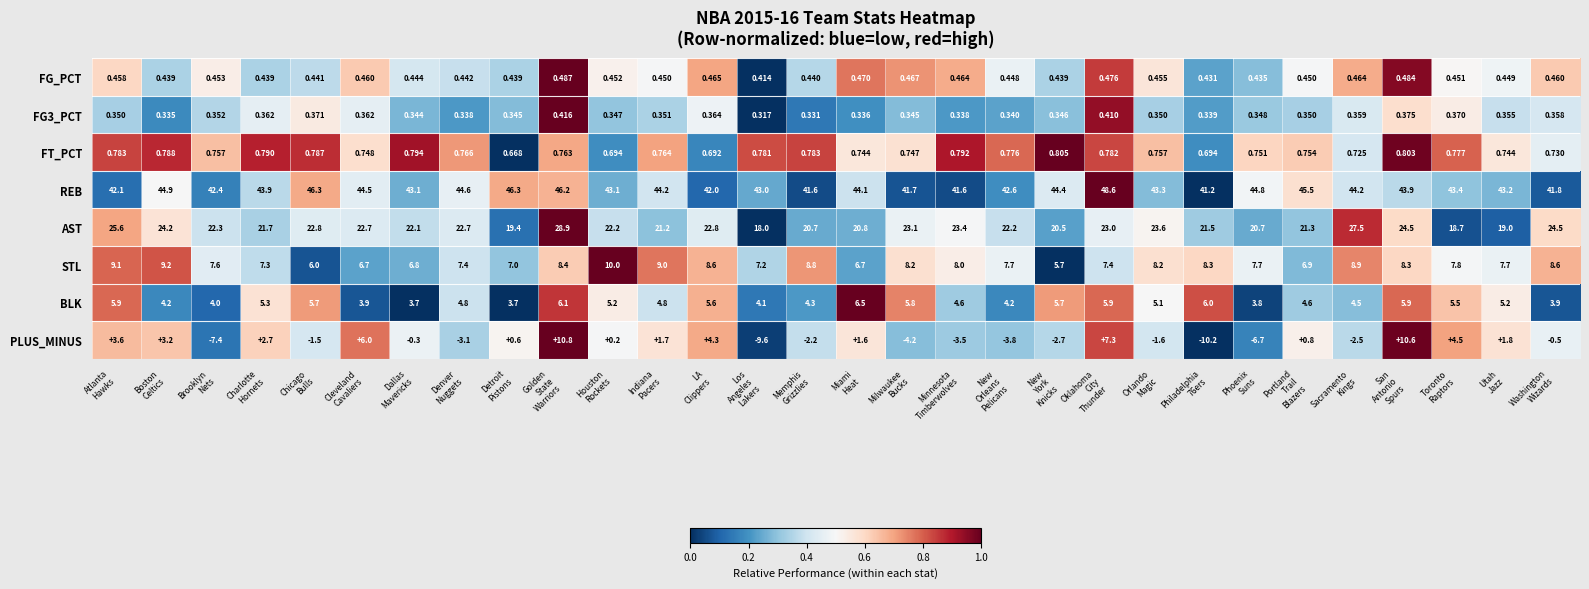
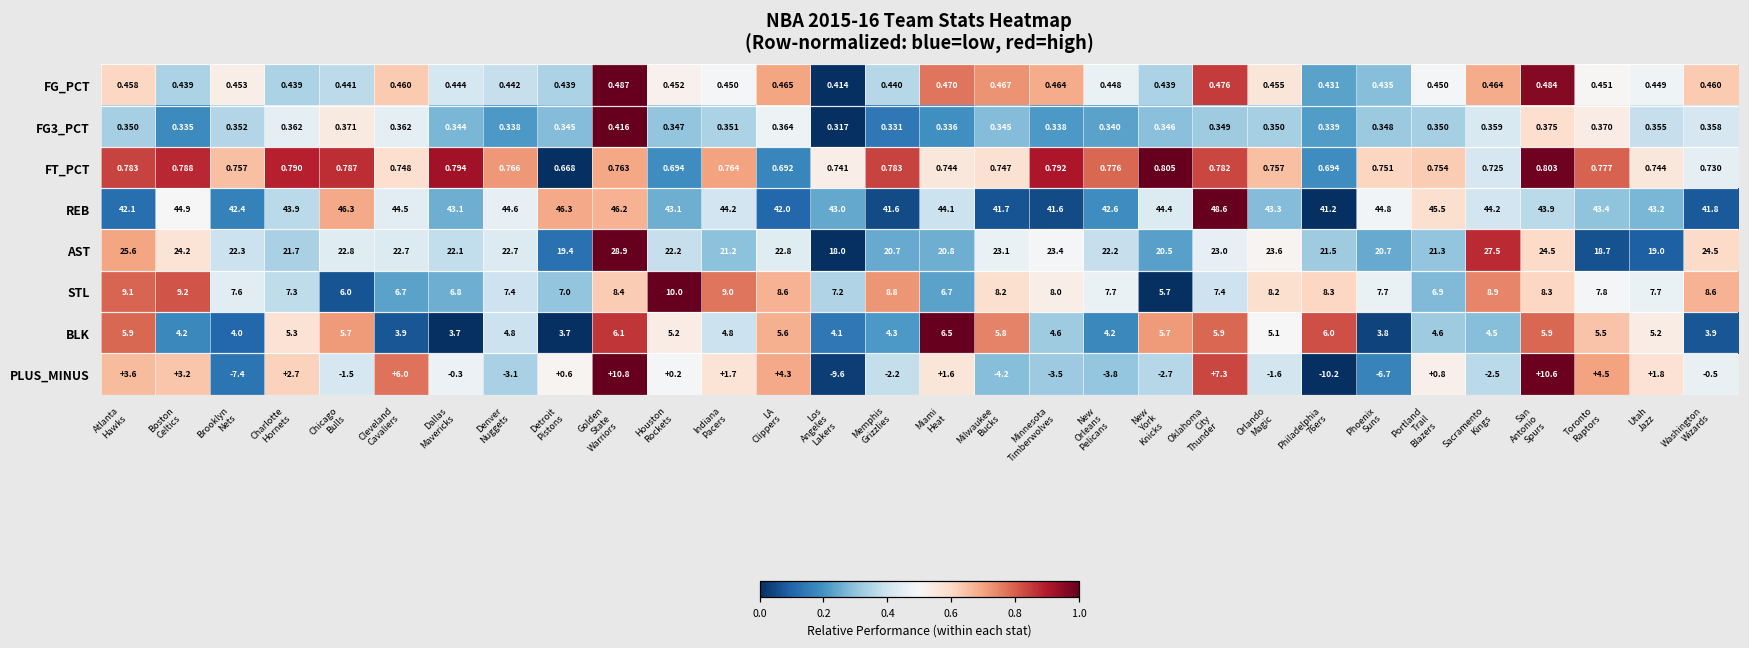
  {
    "FG3_PCT": {
      "Atlanta Hawks": 0.350,
      "Boston Celtics": 0.335,
      "Brooklyn Nets": 0.352,
      "Charlotte Hornets": 0.362,
      "Chicago Bulls": 0.371,
      "Cleveland Cavaliers": 0.362,
      "Dallas Mavericks": 0.344,
      "Denver Nuggets": 0.338,
      "Detroit Pistons": 0.345,
      "Golden State Warriors": 0.416,
      "Houston Rockets": 0.347,
      "Indiana Pacers": 0.351,
      "LA Clippers": 0.364,
      "Los Angeles Lakers": 0.317,
      "Memphis Grizzlies": 0.331,
      "Miami Heat": 0.336,
      "Milwaukee Bucks": 0.345,
      "Minnesota Timberwolves": 0.338,
      "New Orleans Pelicans": 0.340,
      "New York Knicks": 0.346,
-     "Oklahoma City Thunder": 0.410,
+     "Oklahoma City Thunder": 0.349,
      "Orlando Magic": 0.350,
      "Philadelphia 76ers": 0.339,
      "Phoenix Suns": 0.348,
      "Portland Trail Blazers": 0.350,
      "Sacramento Kings": 0.359,
      "San Antonio Spurs": 0.375,
      "Toronto Raptors": 0.370,
      "Utah Jazz": 0.355,
      "Washington Wizards": 0.358
    },
    "FT_PCT": {
      "Atlanta Hawks": 0.783,
      "Boston Celtics": 0.788,
      "Brooklyn Nets": 0.757,
      "Charlotte Hornets": 0.790,
      "Chicago Bulls": 0.787,
      "Cleveland Cavaliers": 0.748,
      "Dallas Mavericks": 0.794,
      "Denver Nuggets": 0.766,
      "Detroit Pistons": 0.668,
      "Golden State Warriors": 0.763,
      "Houston Rockets": 0.694,
      "Indiana Pacers": 0.764,
      "LA Clippers": 0.692,
-     "Los Angeles Lakers": 0.781,
+     "Los Angeles Lakers": 0.741,
      "Memphis Grizzlies": 0.783,
      "Miami Heat": 0.744,
      "Milwaukee Bucks": 0.747,
      "Minnesota Timberwolves": 0.792,
      "New Orleans Pelicans": 0.776,
      "New York Knicks": 0.805,
      "Oklahoma City Thunder": 0.782,
      "Orlando Magic": 0.757,
      "Philadelphia 76ers": 0.694,
      "Phoenix Suns": 0.751,
      "Portland Trail Blazers": 0.754,
      "Sacramento Kings": 0.725,
      "San Antonio Spurs": 0.803,
      "Toronto Raptors": 0.777,
      "Utah Jazz": 0.744,
      "Washington Wizards": 0.730
    }
  }
